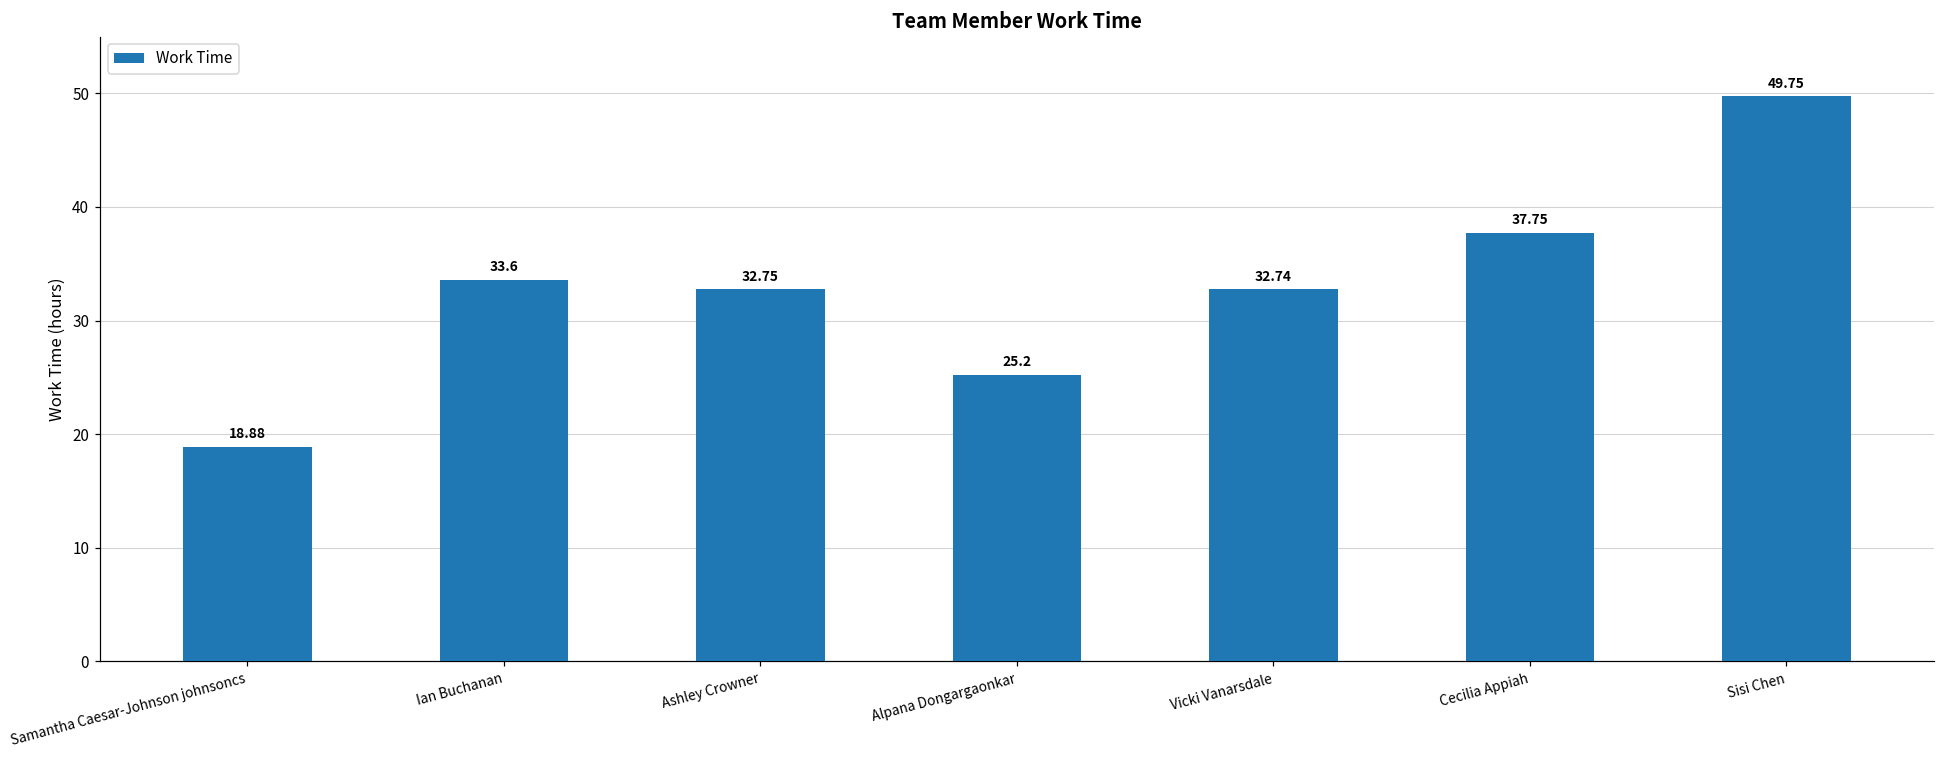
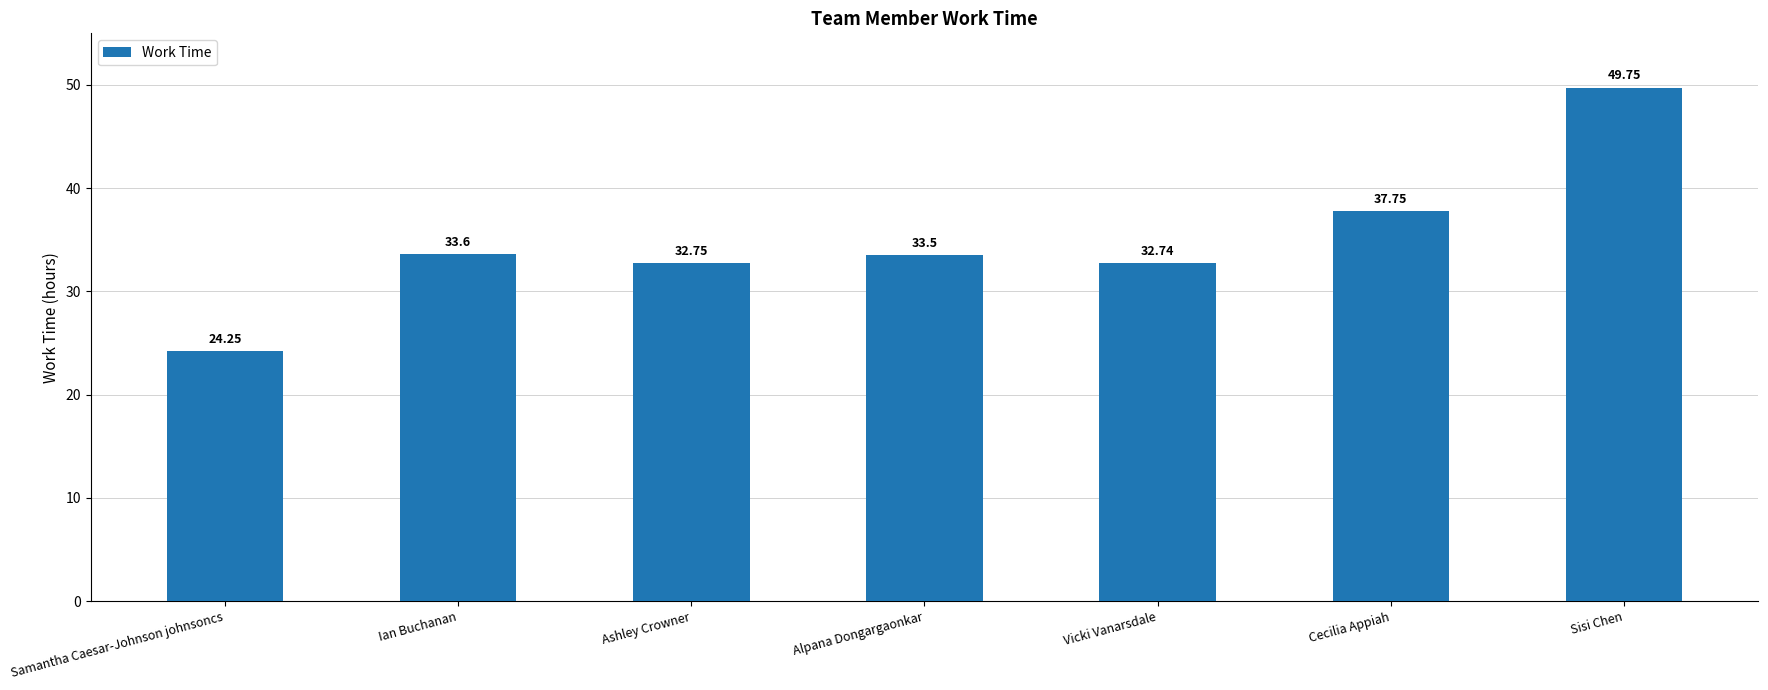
  {
-   "Samantha Caesar-Johnson johnsoncs": 18.88,
+   "Samantha Caesar-Johnson johnsoncs": 24.25,
    "Ian Buchanan": 33.6,
    "Ashley Crowner": 32.75,
-   "Alpana Dongargaonkar": 25.2,
+   "Alpana Dongargaonkar": 33.5,
    "Vicki Vanarsdale": 32.74,
    "Cecilia Appiah": 37.75,
    "Sisi Chen": 49.75
  }
